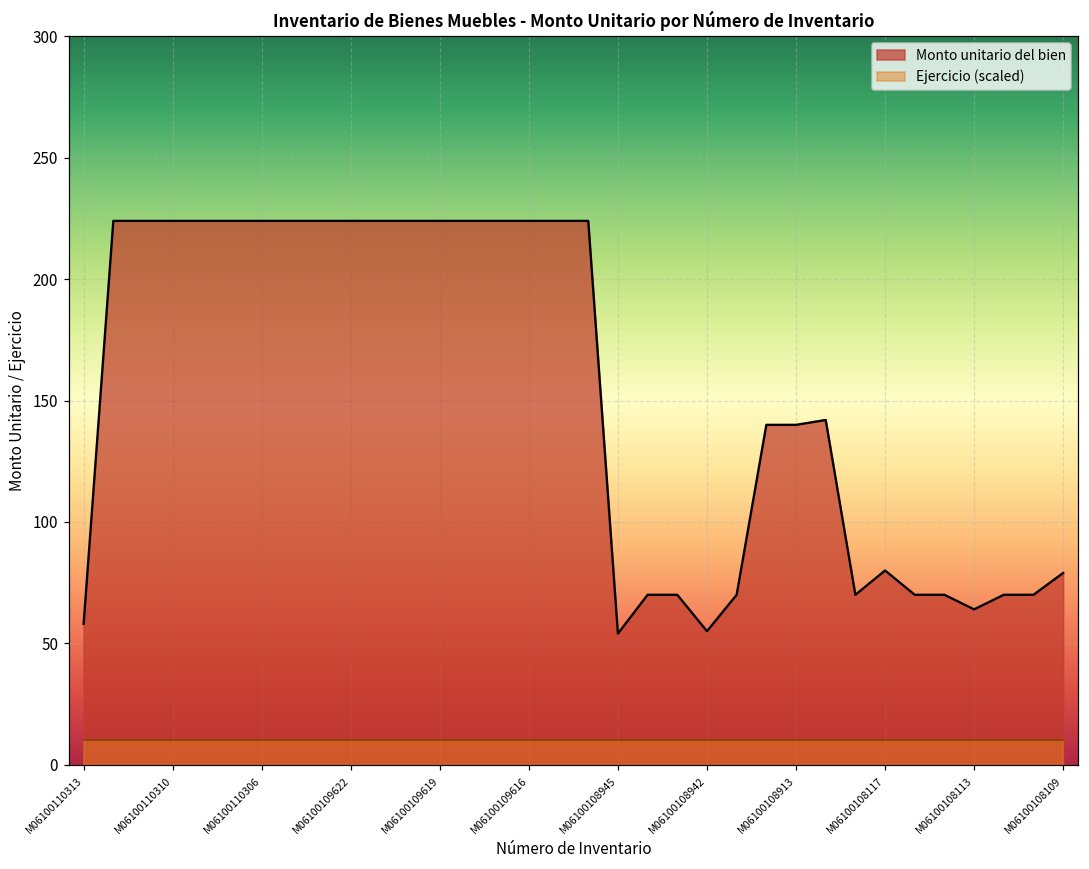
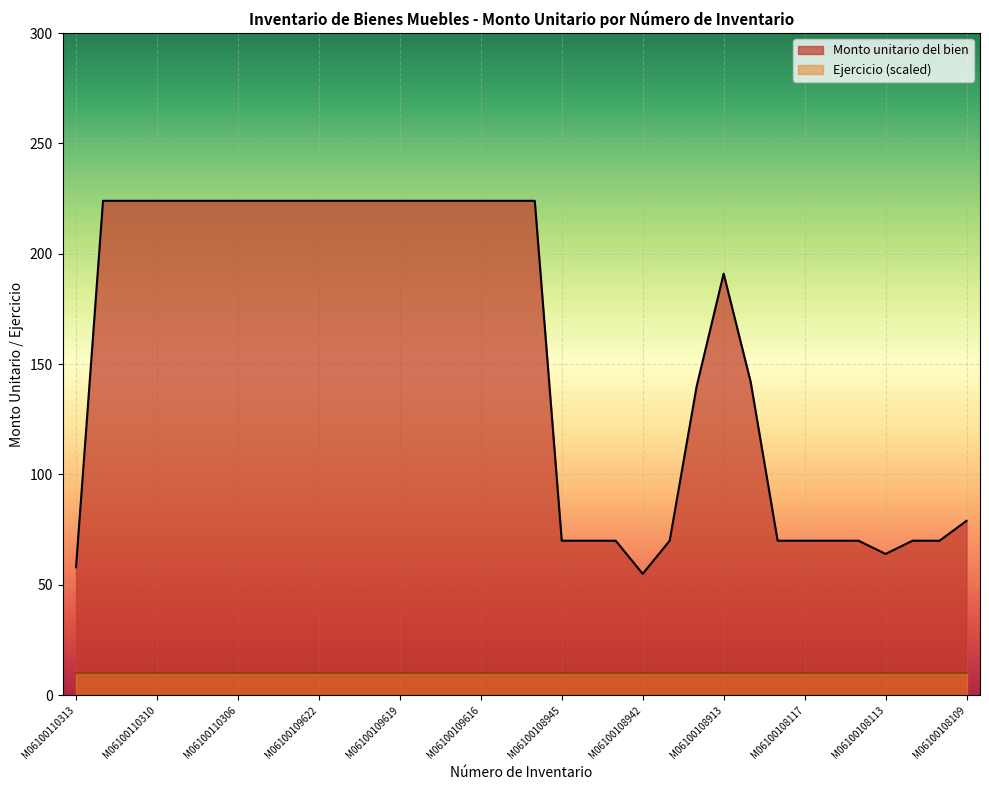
  {
    "Monto unitario del bien": {
      "M06100110313": 58,
      "M06100110310": 224,
      "M06100110306": 224,
      "M06100109622": 224,
      "M06100109619": 224,
      "M06100109616": 224,
-     "M06100108945": 54,
+     "M06100108945": 70,
      "M06100108942": 55,
-     "M06100108913": 140,
-     "M06100108117": 80,
+     "M06100108913": 191,
+     "M06100108117": 70,
      "M06100108113": 64,
      "M06100108109": 79
    },
    "Ejercicio (scaled)": {
      "M06100110313": 10,
      "M06100110310": 10,
      "M06100110306": 10,
      "M06100109622": 10,
      "M06100109619": 10,
      "M06100109616": 10,
      "M06100108945": 10,
      "M06100108942": 10,
      "M06100108913": 10,
      "M06100108117": 10,
      "M06100108113": 10,
      "M06100108109": 10
    }
  }
